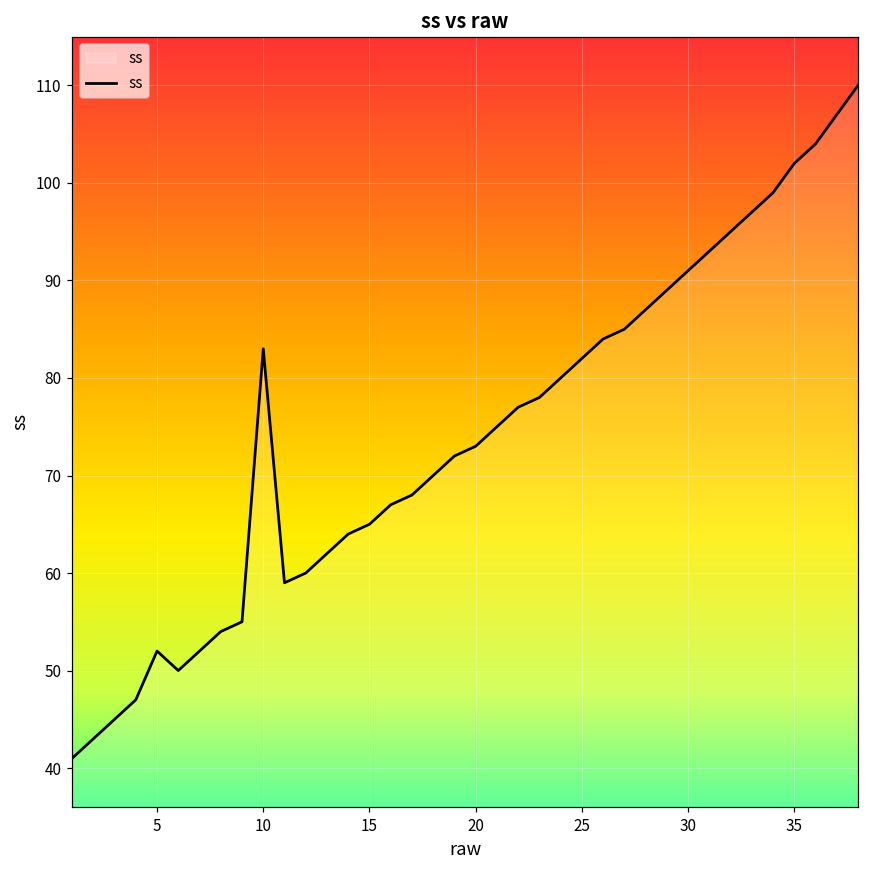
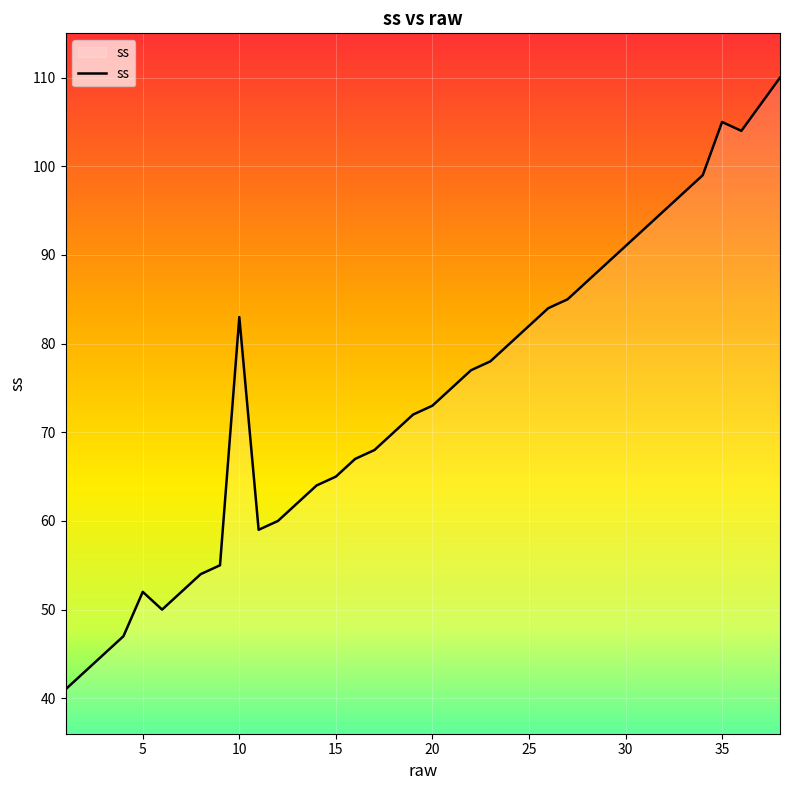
  {
    "5": 52,
    "10": 83,
    "15": 65,
    "20": 73,
    "25": 82,
    "30": 91,
-   "35": 102
+   "35": 105
  }
